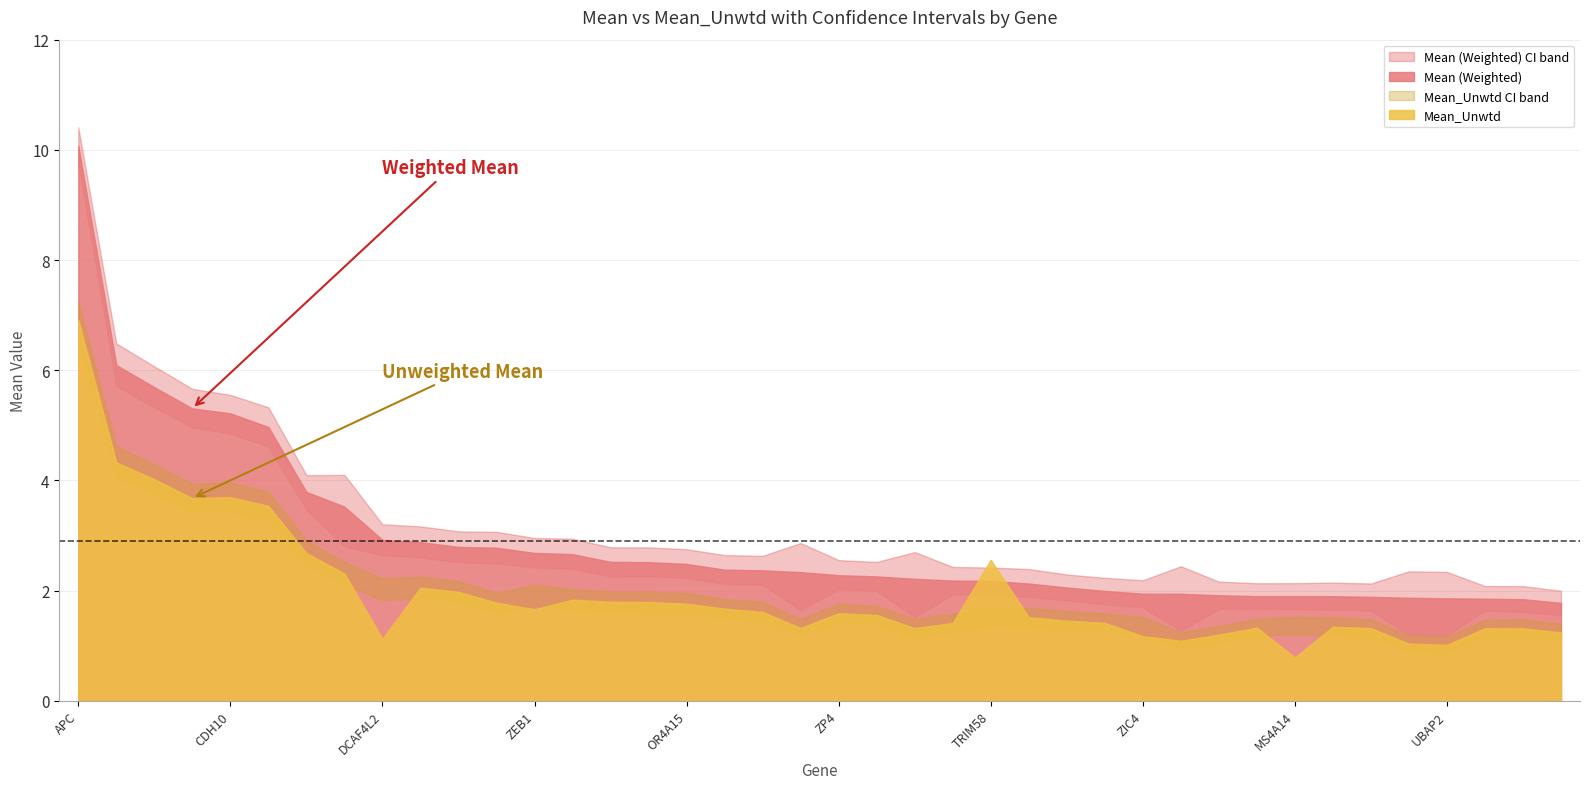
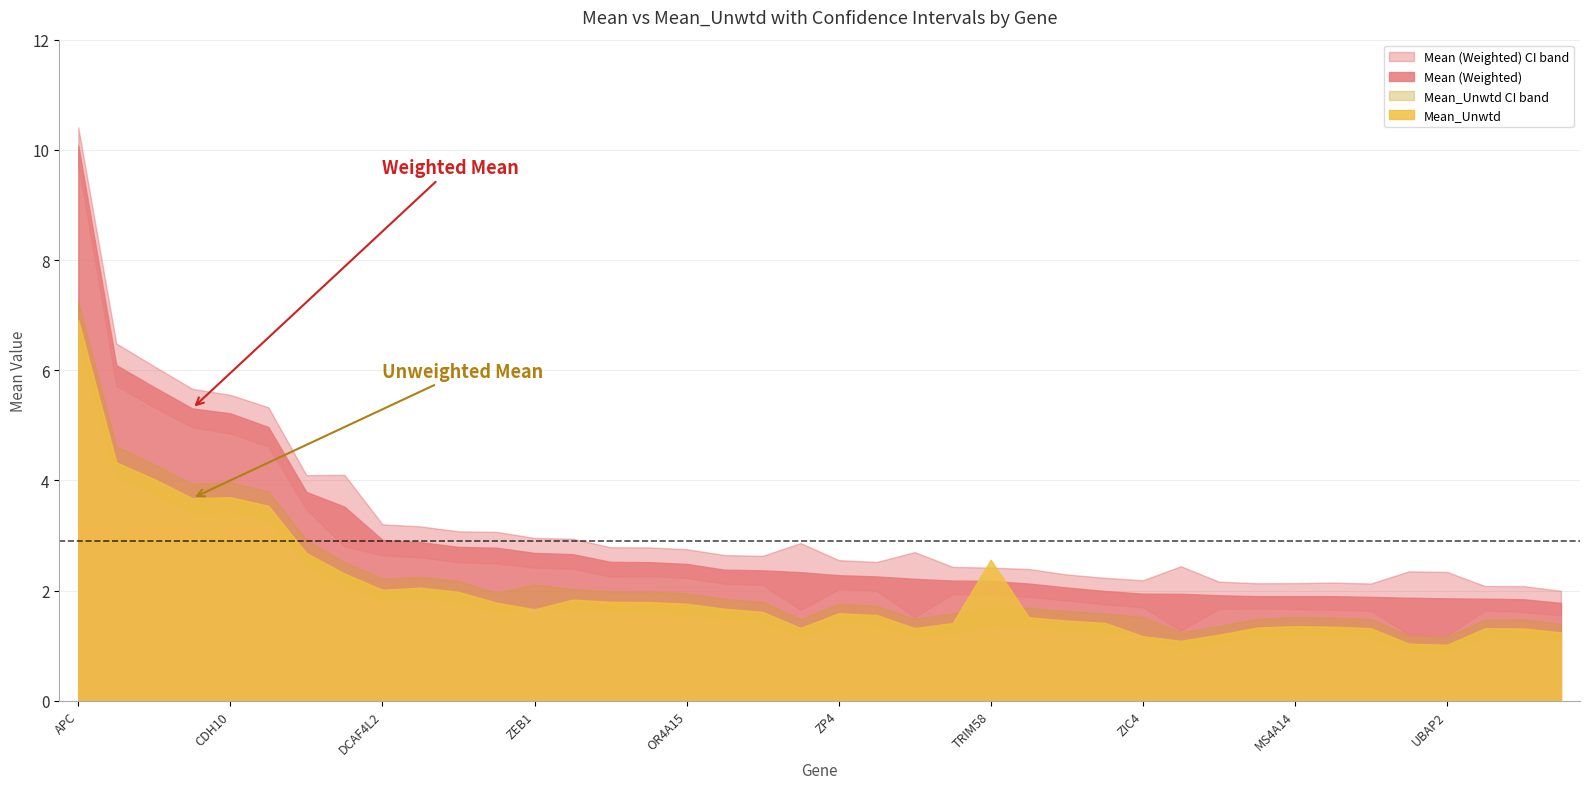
  {
    "Mean_Unwtd": {
      "APC": 6.9,
      "CDH10": 3.7,
-     "DCAF4L2": 1.1,
+     "DCAF4L2": 2.0,
      "ZEB1": 1.7,
      "OR4A15": 1.8,
      "ZP4": 1.6,
      "TRIM58": 2.6,
      "ZIC4": 1.2,
-     "MS4A14": 0.8,
+     "MS4A14": 1.4,
      "UBAP2": 1.0
    }
  }
